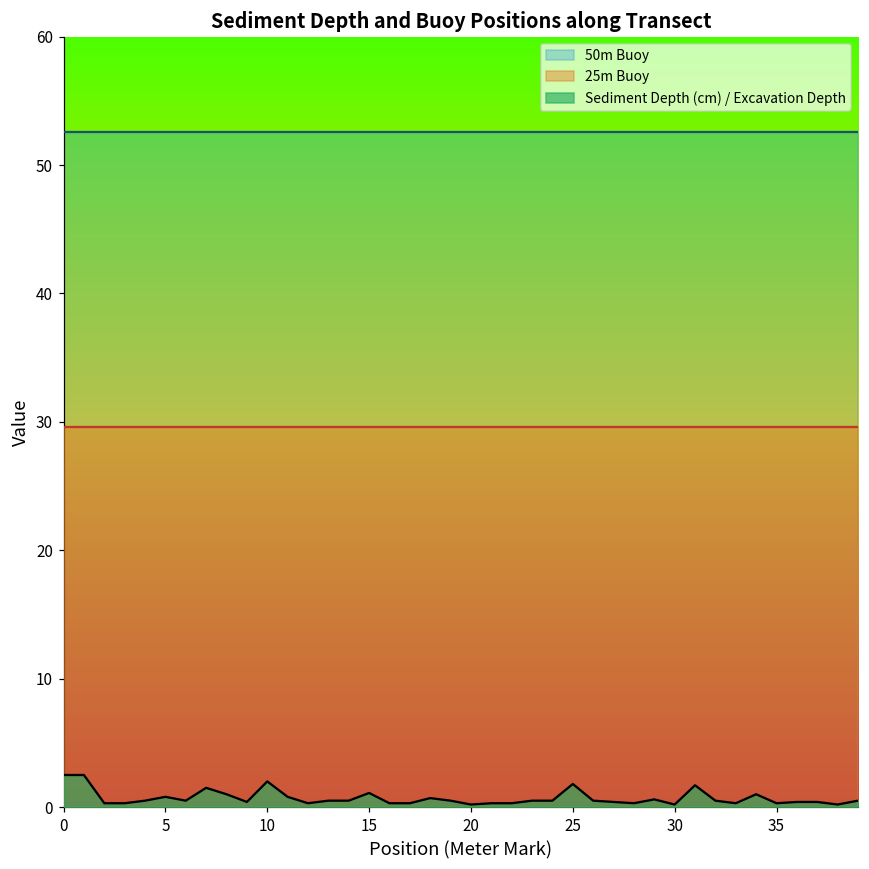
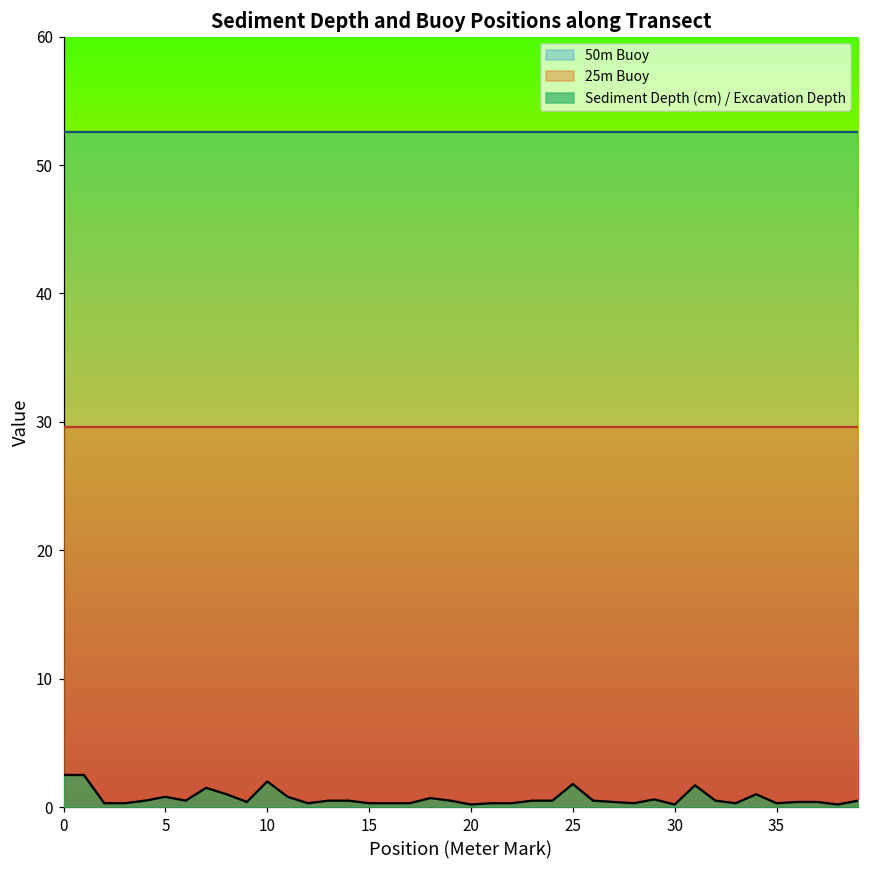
  {
    "Sediment Depth (cm) / Excavation Depth": {
      "0": 2.5,
      "5": 0.8,
      "10": 2.0,
-     "15": 1.1,
+     "15": 0.3,
      "20": 0.2,
      "25": 1.8,
      "30": 0.2,
      "35": 0.3
    },
    "50m Buoy": {
      "0": 52.6,
      "5": 52.6,
      "10": 52.6,
      "15": 52.6,
      "20": 52.6,
      "25": 52.6,
      "30": 52.6,
      "35": 52.6
    },
    "25m Buoy": {
      "0": 29.6,
      "5": 29.6,
      "10": 29.6,
      "15": 29.6,
      "20": 29.6,
      "25": 29.6,
      "30": 29.6,
      "35": 29.6
    }
  }
